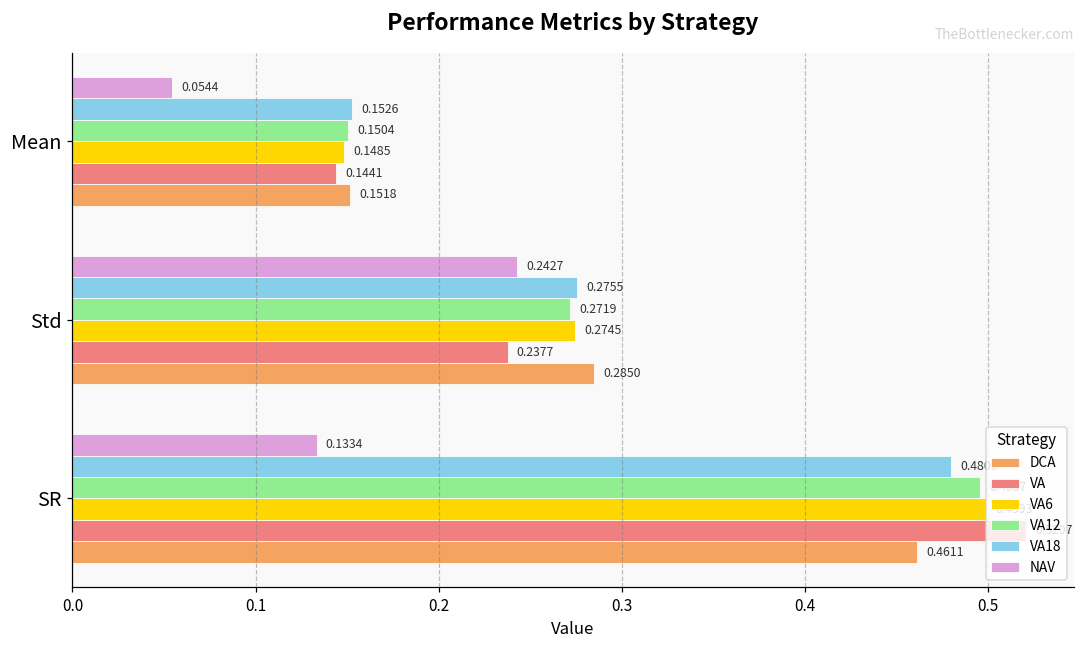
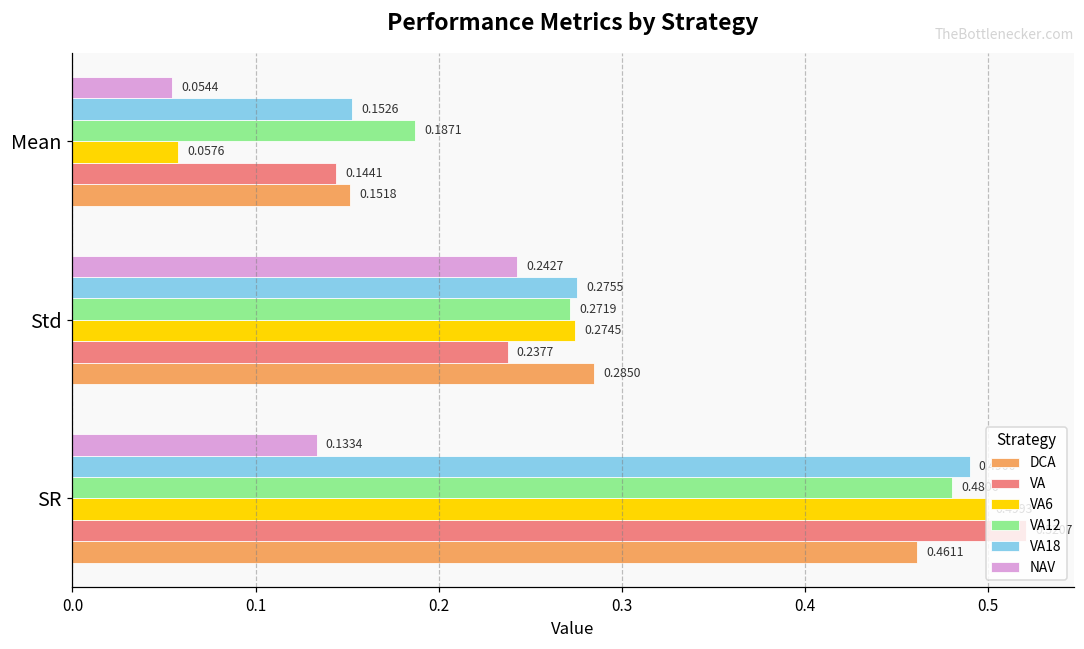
  {
    "VA6": {
-     "Mean": 0.1485,
+     "Mean": 0.0576,
      "Std": 0.2745
    },
    "VA12": {
-     "Mean": 0.1504,
+     "Mean": 0.1871,
      "Std": 0.2719,
-     "SR": 0.496
+     "SR": 0.481
    },
    "VA18": {
-     "SR": 0.48
+     "SR": 0.49
    },
    "NAV": {
      "Mean": 0.0544,
      "Std": 0.2427,
      "SR": 0.1334
    }
  }
